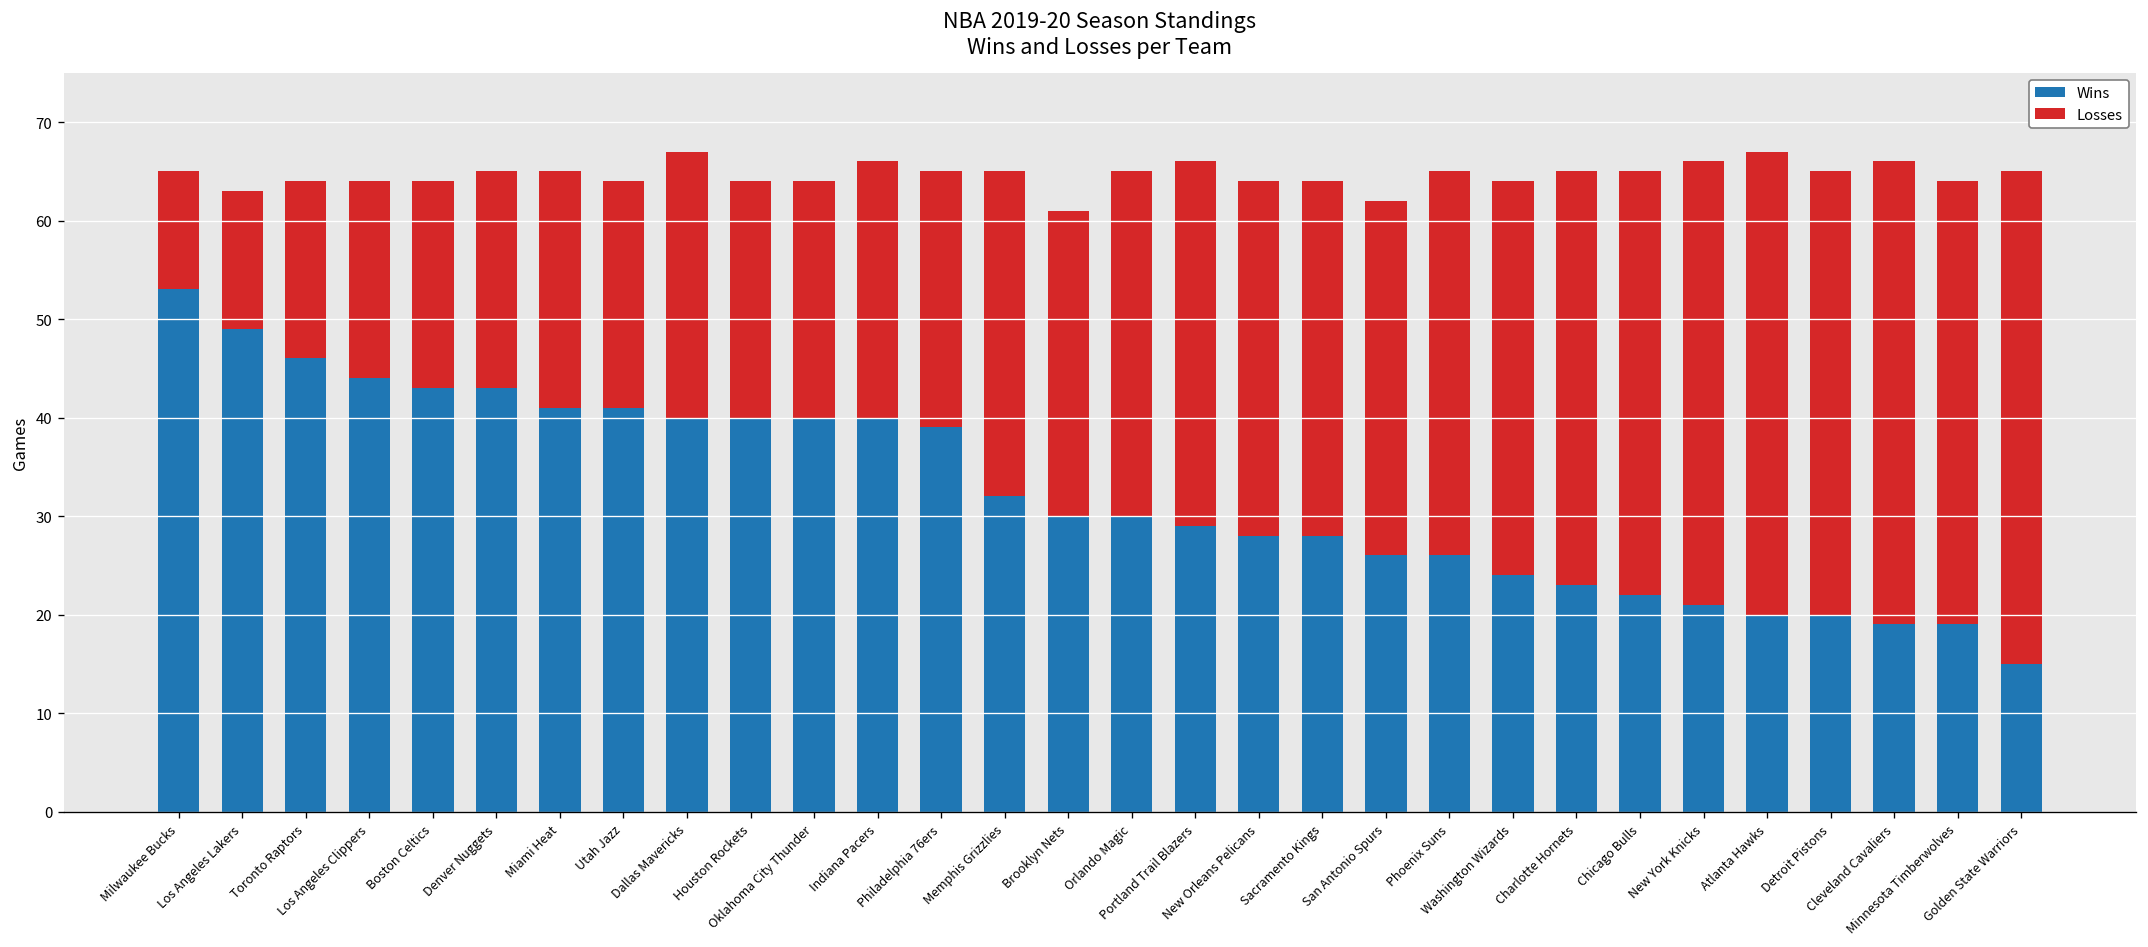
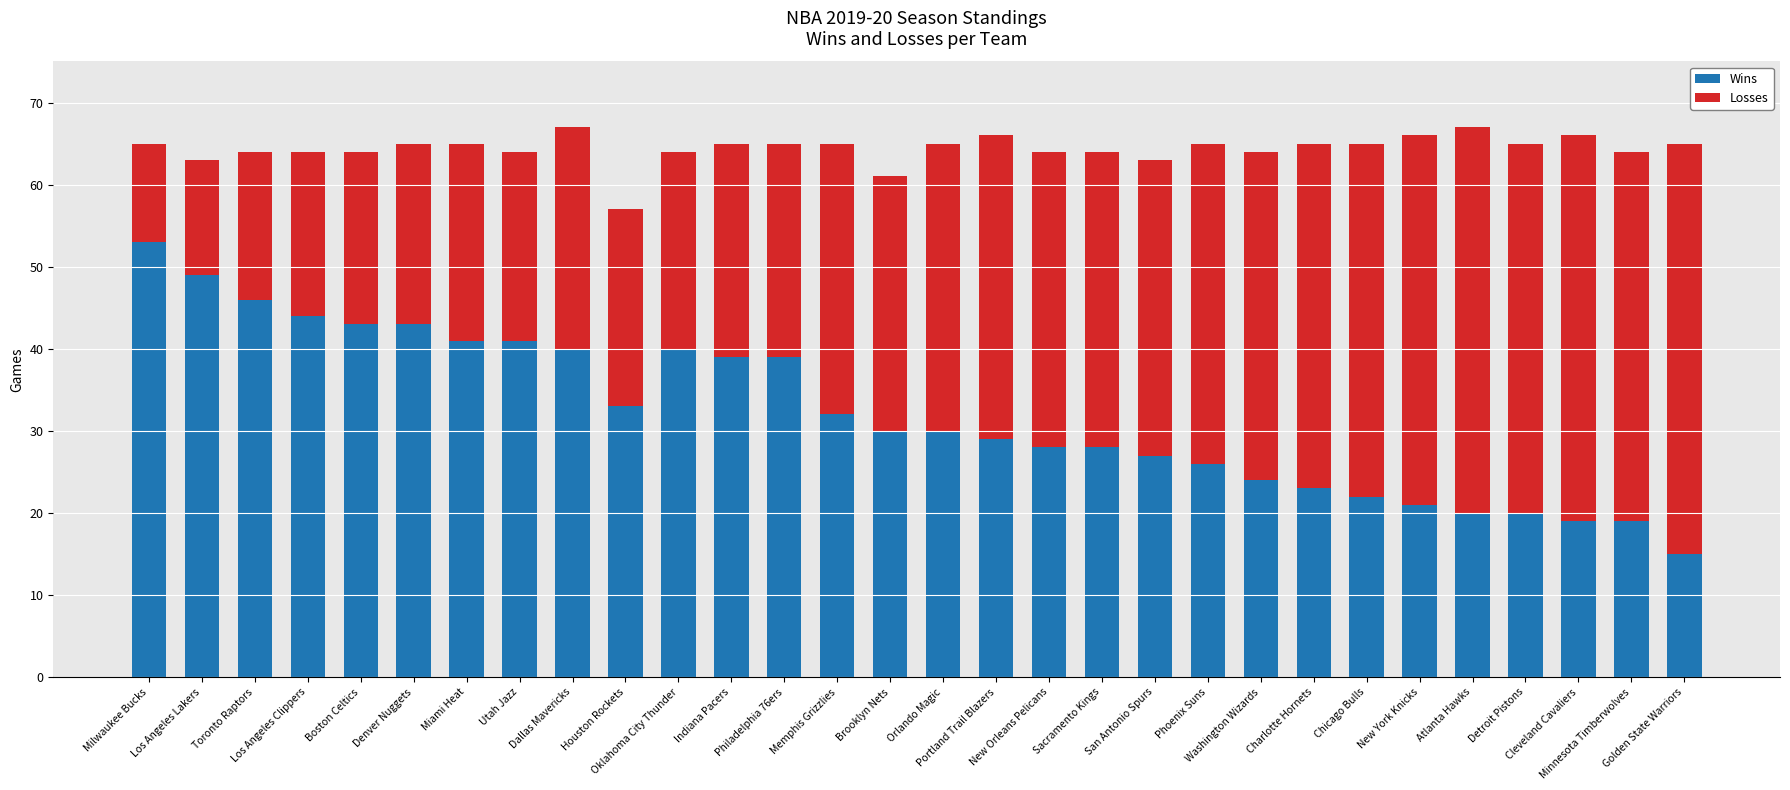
  {
    "Wins": {
      "Milwaukee Bucks": 53,
      "Los Angeles Lakers": 49,
      "Toronto Raptors": 46,
      "Los Angeles Clippers": 44,
      "Boston Celtics": 43,
      "Denver Nuggets": 43,
      "Miami Heat": 41,
      "Utah Jazz": 41,
      "Dallas Mavericks": 40,
-     "Houston Rockets": 40,
+     "Houston Rockets": 33,
      "Oklahoma City Thunder": 40,
-     "Indiana Pacers": 40,
+     "Indiana Pacers": 39,
      "Philadelphia 76ers": 39,
      "Memphis Grizzlies": 32,
      "Brooklyn Nets": 30,
      "Orlando Magic": 30,
      "Portland Trail Blazers": 29,
      "New Orleans Pelicans": 28,
      "Sacramento Kings": 28,
-     "San Antonio Spurs": 26,
+     "San Antonio Spurs": 27,
      "Phoenix Suns": 26,
      "Washington Wizards": 24,
      "Charlotte Hornets": 23,
      "Chicago Bulls": 22,
      "New York Knicks": 21,
      "Atlanta Hawks": 20,
      "Detroit Pistons": 20,
      "Cleveland Cavaliers": 19,
      "Minnesota Timberwolves": 19,
      "Golden State Warriors": 15
    },
    "Losses": {
      "Milwaukee Bucks": 12,
      "Los Angeles Lakers": 14,
      "Toronto Raptors": 18,
      "Los Angeles Clippers": 20,
      "Boston Celtics": 21,
      "Denver Nuggets": 22,
      "Miami Heat": 24,
      "Utah Jazz": 23,
      "Dallas Mavericks": 27,
      "Houston Rockets": 24,
      "Oklahoma City Thunder": 24,
      "Indiana Pacers": 26,
      "Philadelphia 76ers": 26,
      "Memphis Grizzlies": 33,
      "Brooklyn Nets": 31,
      "Orlando Magic": 35,
      "Portland Trail Blazers": 37,
      "New Orleans Pelicans": 36,
      "Sacramento Kings": 36,
      "San Antonio Spurs": 36,
      "Phoenix Suns": 39,
      "Washington Wizards": 40,
      "Charlotte Hornets": 42,
      "Chicago Bulls": 43,
      "New York Knicks": 45,
      "Atlanta Hawks": 47,
      "Detroit Pistons": 45,
      "Cleveland Cavaliers": 47,
      "Minnesota Timberwolves": 45,
      "Golden State Warriors": 50
    }
  }
